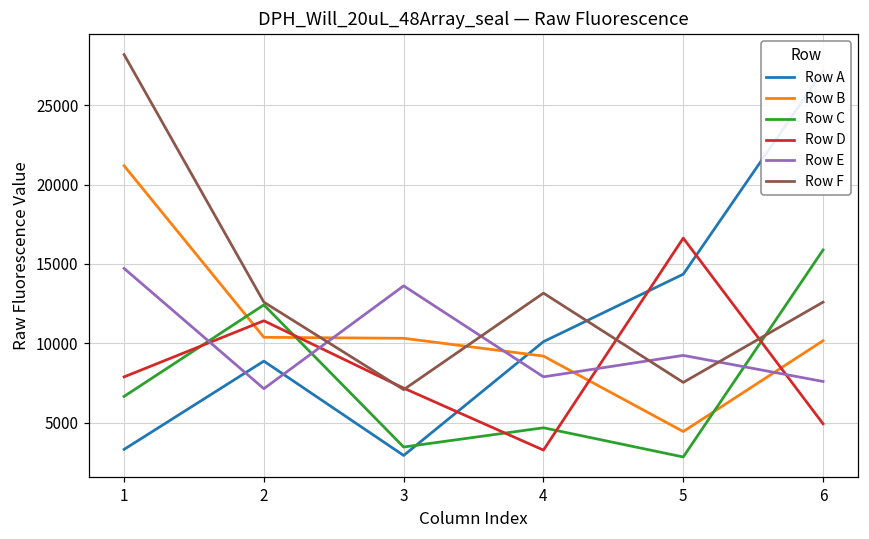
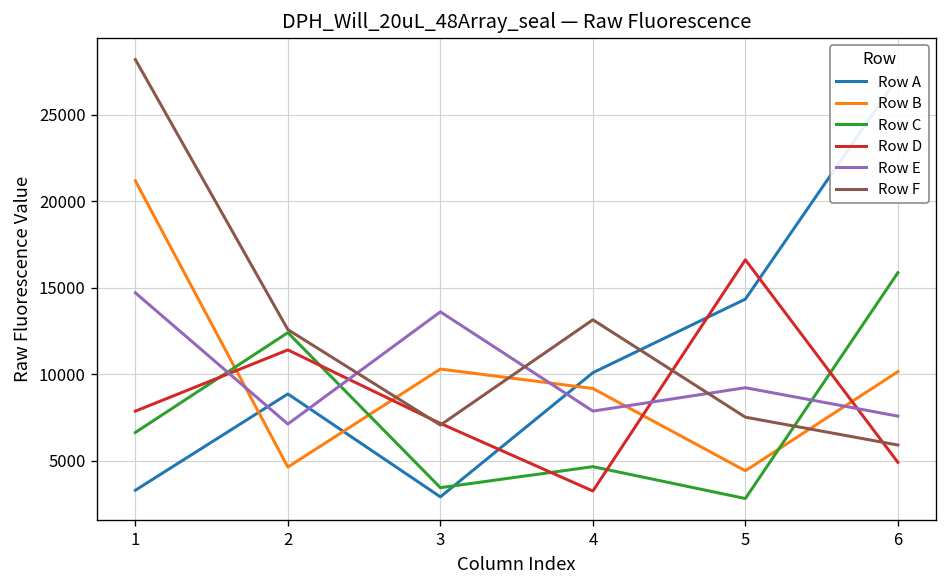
  {
    "Row A": {
      "1": 3300,
      "2": 8900,
      "3": 2900,
      "4": 10100,
      "5": 14400
    },
    "Row B": {
      "1": 21200,
-     "2": 10400,
+     "2": 4600,
      "3": 10300,
      "4": 9200,
      "5": 4400,
      "6": 10200
    },
    "Row C": {
      "1": 6600,
      "3": 3500,
      "4": 4700,
      "5": 2800,
      "6": 15900
    },
    "Row D": {
      "1": 7900,
      "2": 11400,
      "4": 3300,
      "5": 16600,
      "6": 4900
    },
    "Row E": {
      "1": 14700,
      "2": 7100,
      "3": 13600,
      "4": 7900,
      "5": 9200,
      "6": 7600
    },
    "Row F": {
      "1": 28200,
      "4": 13200,
      "5": 7500,
-     "6": 12600
+     "6": 5900
    }
  }
